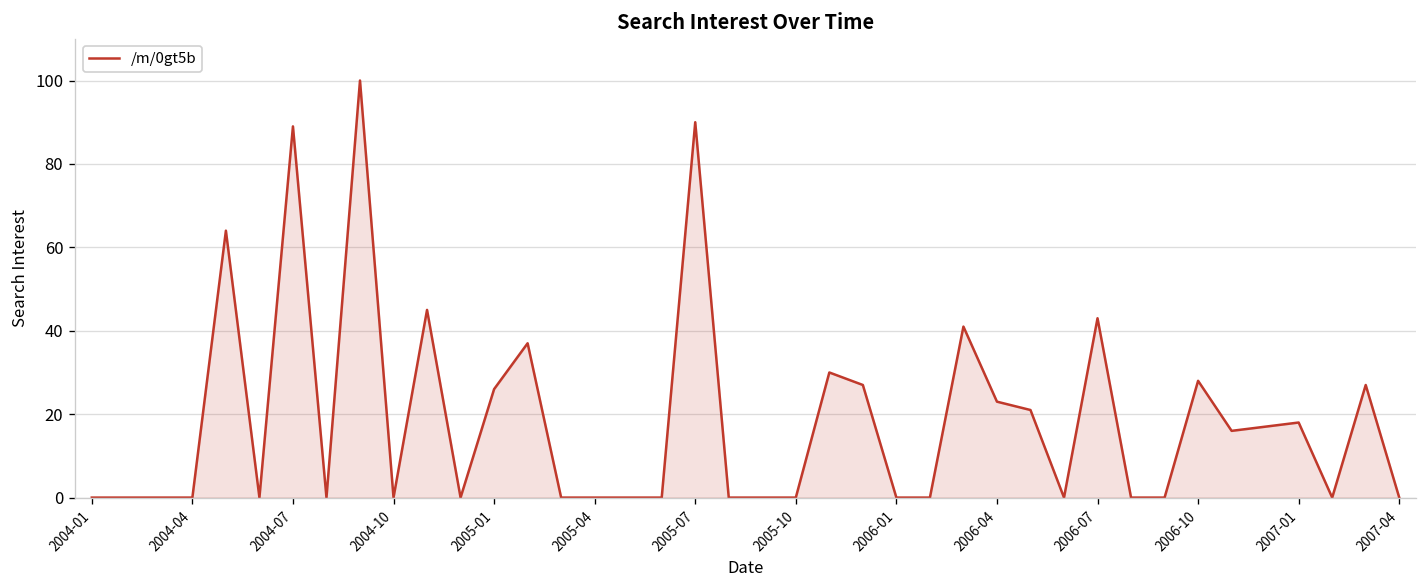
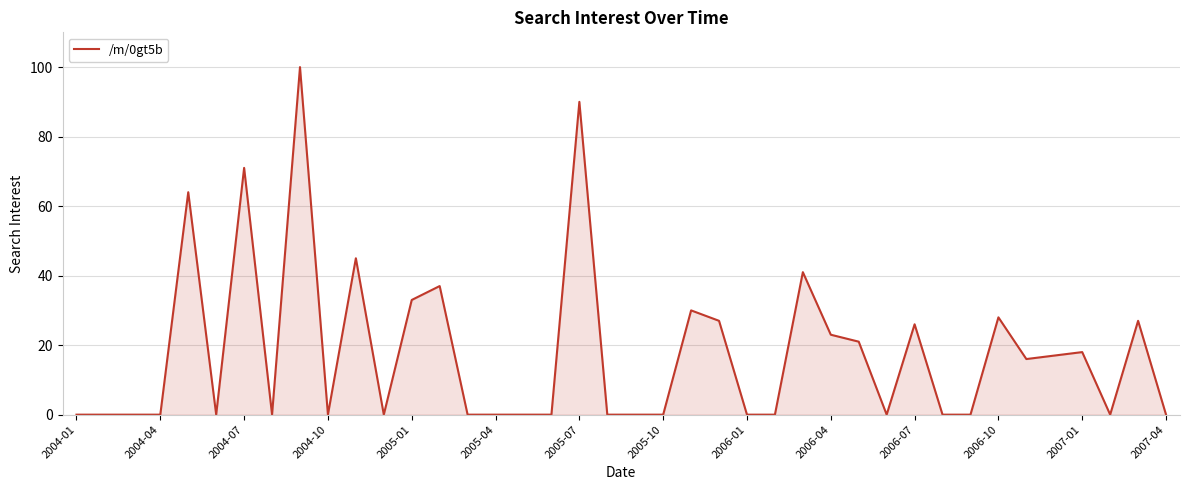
  {
    "2004-01": 0,
    "2004-04": 0,
-   "2004-07": 89,
+   "2004-07": 71,
    "2004-10": 0,
-   "2005-01": 26,
+   "2005-01": 33,
    "2005-04": 0,
    "2005-07": 90,
    "2005-10": 0,
    "2006-01": 0,
    "2006-04": 23,
-   "2006-07": 43,
+   "2006-07": 26,
    "2006-10": 28,
    "2007-01": 18,
    "2007-04": 0
  }
